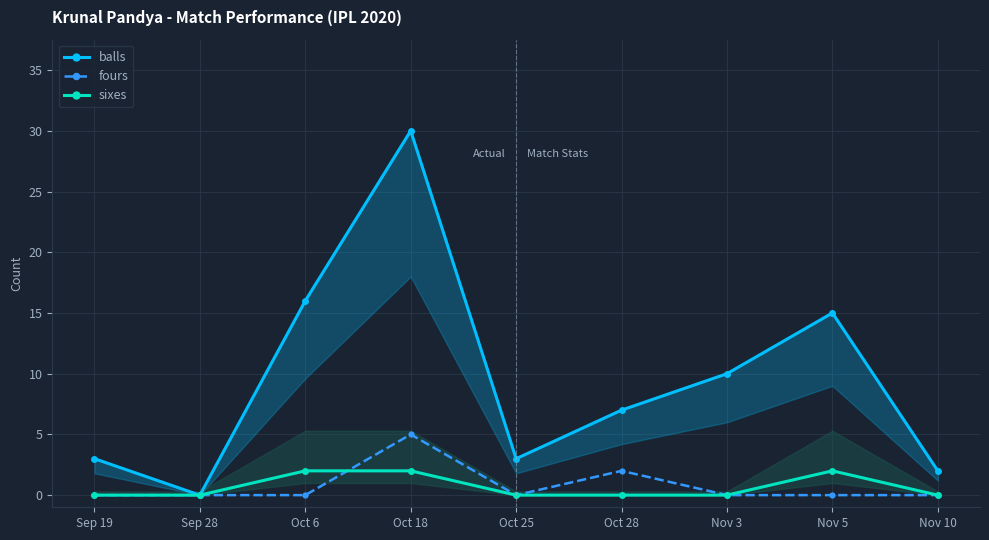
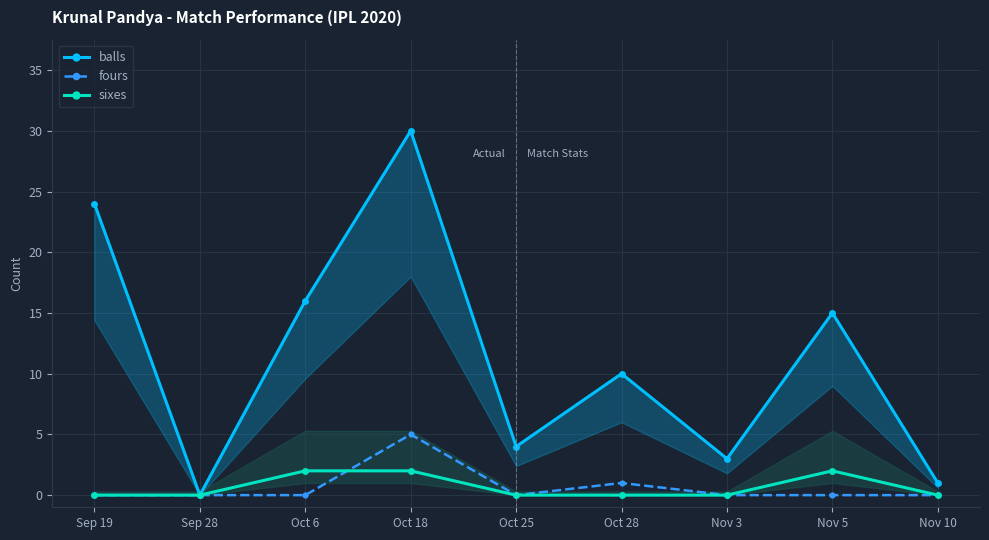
  {
    "balls": {
-     "Sep 19": 3,
+     "Sep 19": 24,
      "Oct 6": 16,
      "Oct 18": 30,
-     "Oct 25": 3,
-     "Oct 28": 7,
-     "Nov 3": 10,
+     "Oct 25": 4,
+     "Oct 28": 10,
+     "Nov 3": 3,
      "Nov 5": 15,
-     "Nov 10": 2
+     "Nov 10": 1
    },
    "fours": {
      "Oct 6": 0,
      "Oct 18": 5,
-     "Oct 28": 2,
+     "Oct 28": 1,
      "Nov 5": 0
    },
    "sixes": {
      "Oct 6": 2,
      "Oct 18": 2,
      "Oct 28": 0,
      "Nov 5": 2
    }
  }
